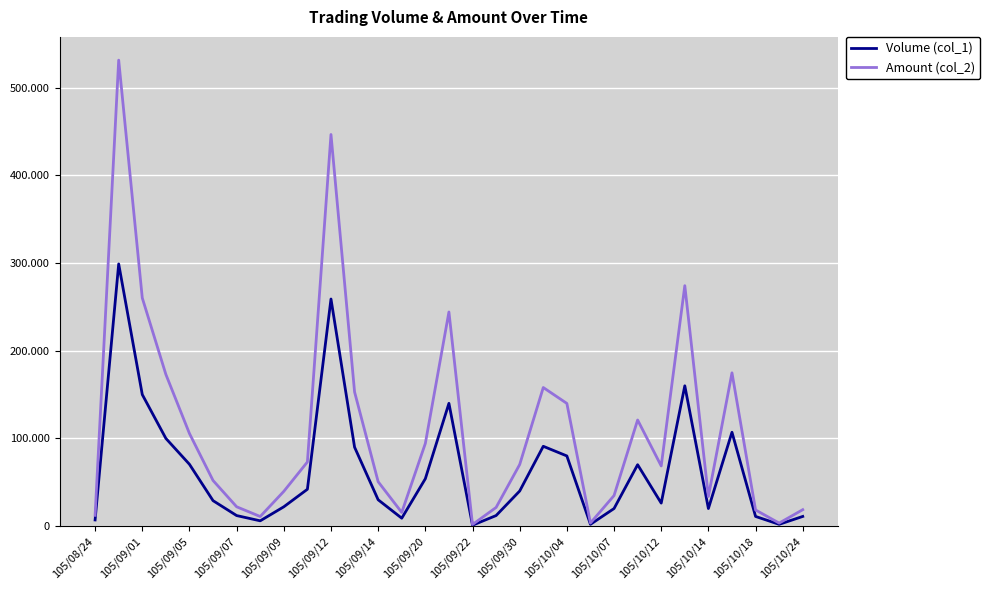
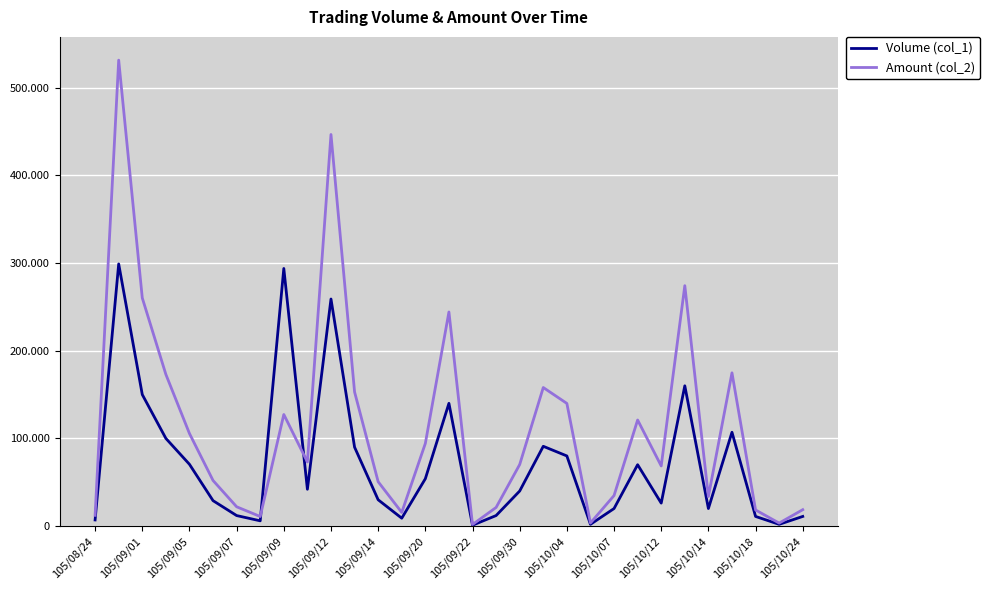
  {
    "Volume (col_1)": {
      "105/08/24": 10,
      "105/09/01": 150,
      "105/09/05": 70,
      "105/09/07": 10,
-     "105/09/09": 20,
+     "105/09/09": 290,
      "105/09/12": 260,
      "105/09/14": 30,
      "105/09/20": 50,
      "105/09/30": 40,
      "105/10/04": 80,
      "105/10/07": 20,
      "105/10/12": 30,
      "105/10/14": 20,
      "105/10/18": 10,
      "105/10/24": 10
    },
    "Amount (col_2)": {
      "105/08/24": 10,
      "105/09/01": 260,
      "105/09/05": 110,
      "105/09/07": 20,
-     "105/09/09": 40,
+     "105/09/09": 130,
      "105/09/12": 450,
      "105/09/14": 50,
      "105/09/20": 90,
      "105/09/30": 70,
      "105/10/04": 140,
      "105/10/07": 30,
      "105/10/12": 70,
      "105/10/14": 30,
      "105/10/18": 20,
      "105/10/24": 20
    }
  }
